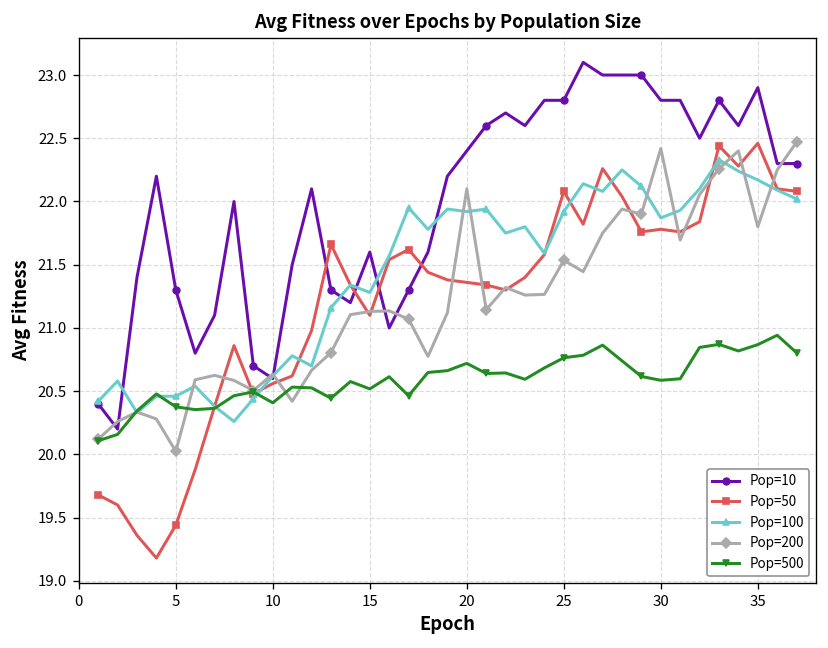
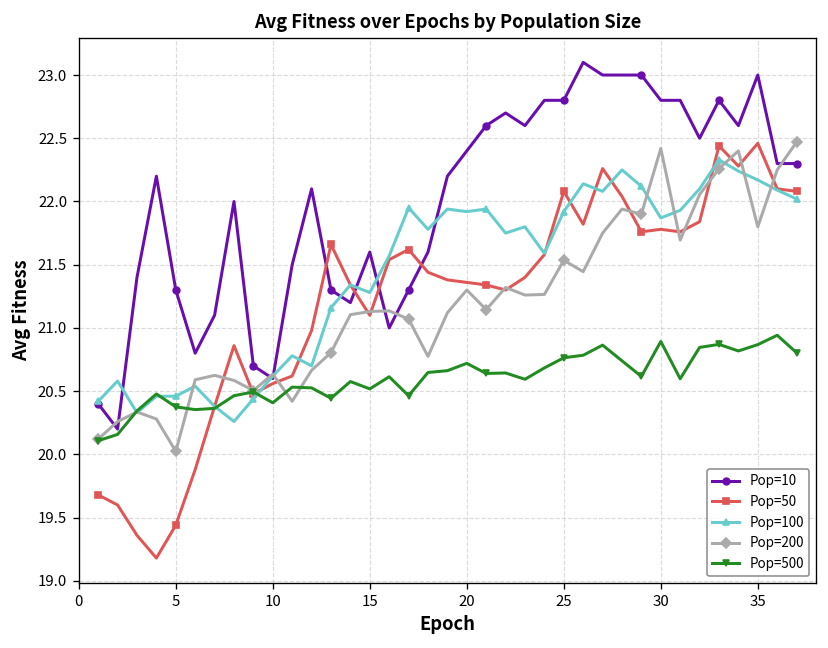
  {
    "Pop=10": {
      "5": 21.3,
      "15": 21.6,
      "20": 22.4,
      "25": 22.8,
      "30": 22.8,
-     "35": 22.9
+     "35": 23.0
    },
    "Pop=50": {
      "5": 19.44,
      "10": 20.56,
      "15": 21.10,
      "20": 21.36,
      "25": 22.08,
      "30": 21.78,
      "35": 22.46
    },
    "Pop=100": {
      "5": 20.46,
      "15": 21.28,
      "20": 21.92,
      "25": 21.92,
      "30": 21.87,
      "35": 22.17
    },
    "Pop=200": {
      "5": 20.02,
      "15": 21.13,
-     "20": 22.1,
+     "20": 21.3,
      "25": 21.54,
      "30": 22.4,
      "35": 21.8
    },
    "Pop=500": {
      "5": 20.38,
      "10": 20.41,
      "15": 20.52,
      "20": 20.72,
      "25": 20.76,
-     "30": 20.59,
+     "30": 20.89,
      "35": 20.87
    }
  }
